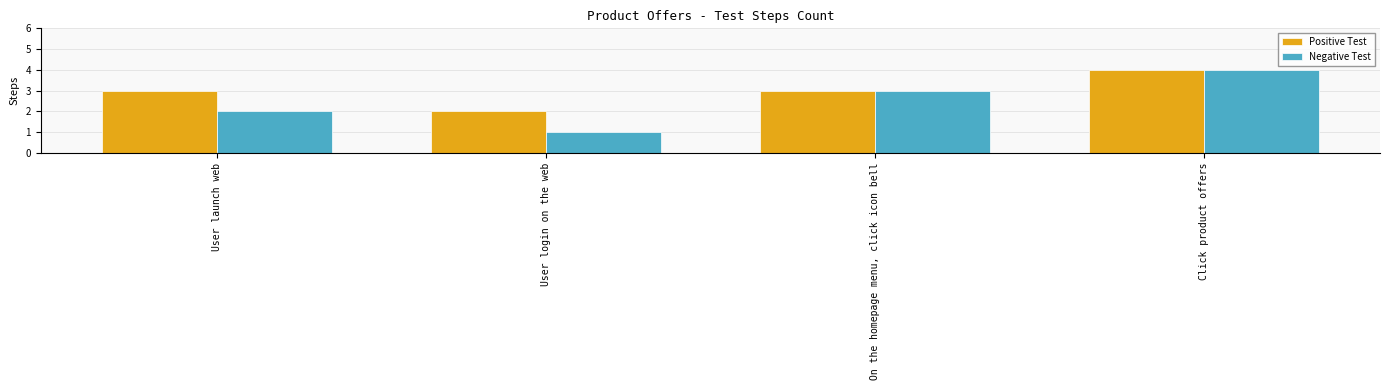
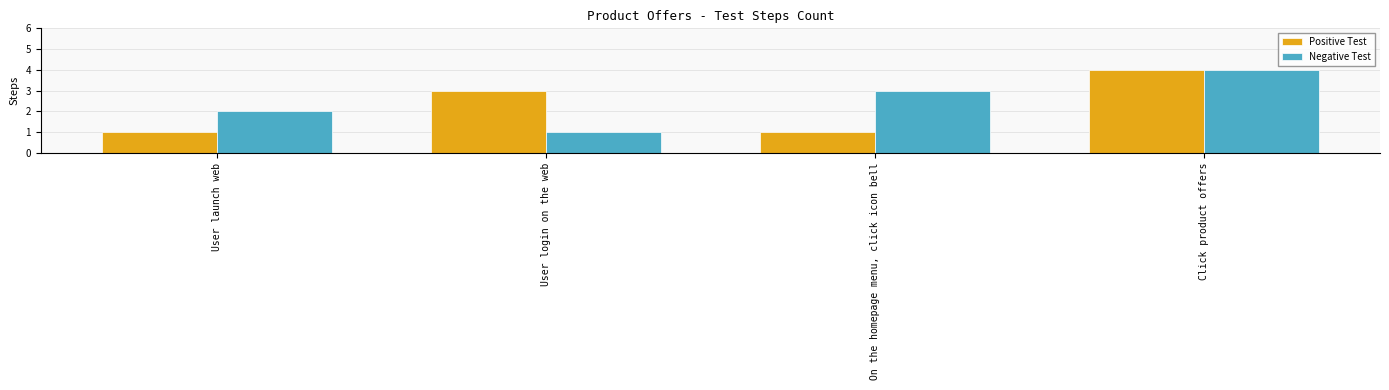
  {
    "Positive Test": {
-     "User launch web": 3,
-     "User login on the web": 2,
-     "On the homepage menu, click icon bell": 3,
+     "User launch web": 1,
+     "User login on the web": 3,
+     "On the homepage menu, click icon bell": 1,
      "Click product offers": 4
    },
    "Negative Test": {
      "User launch web": 2,
      "User login on the web": 1,
      "On the homepage menu, click icon bell": 3,
      "Click product offers": 4
    }
  }
